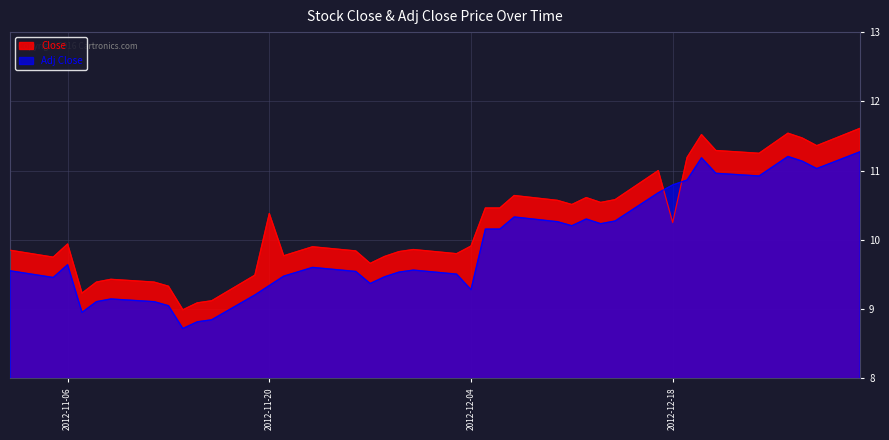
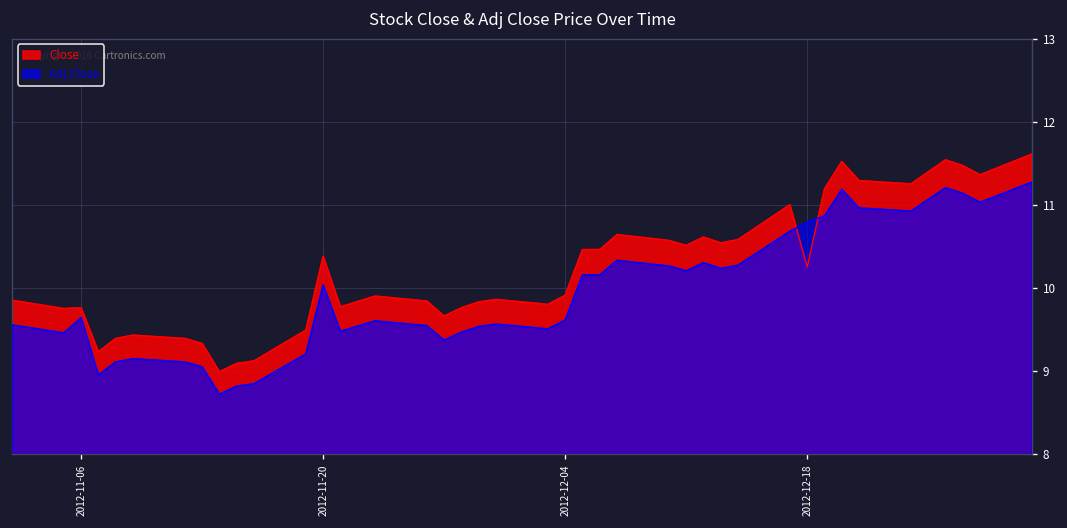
  {
    "Close": {
-     "2012-11-06": 9.9,
+     "2012-11-06": 9.8,
      "2012-11-20": 10.4,
      "2012-12-04": 9.9,
      "2012-12-18": 10.3
    },
    "Adj Close": {
      "2012-11-06": 9.6,
-     "2012-11-20": 9.3,
-     "2012-12-04": 9.3,
+     "2012-11-20": 10.0,
+     "2012-12-04": 9.6,
      "2012-12-18": 10.8
    }
  }
